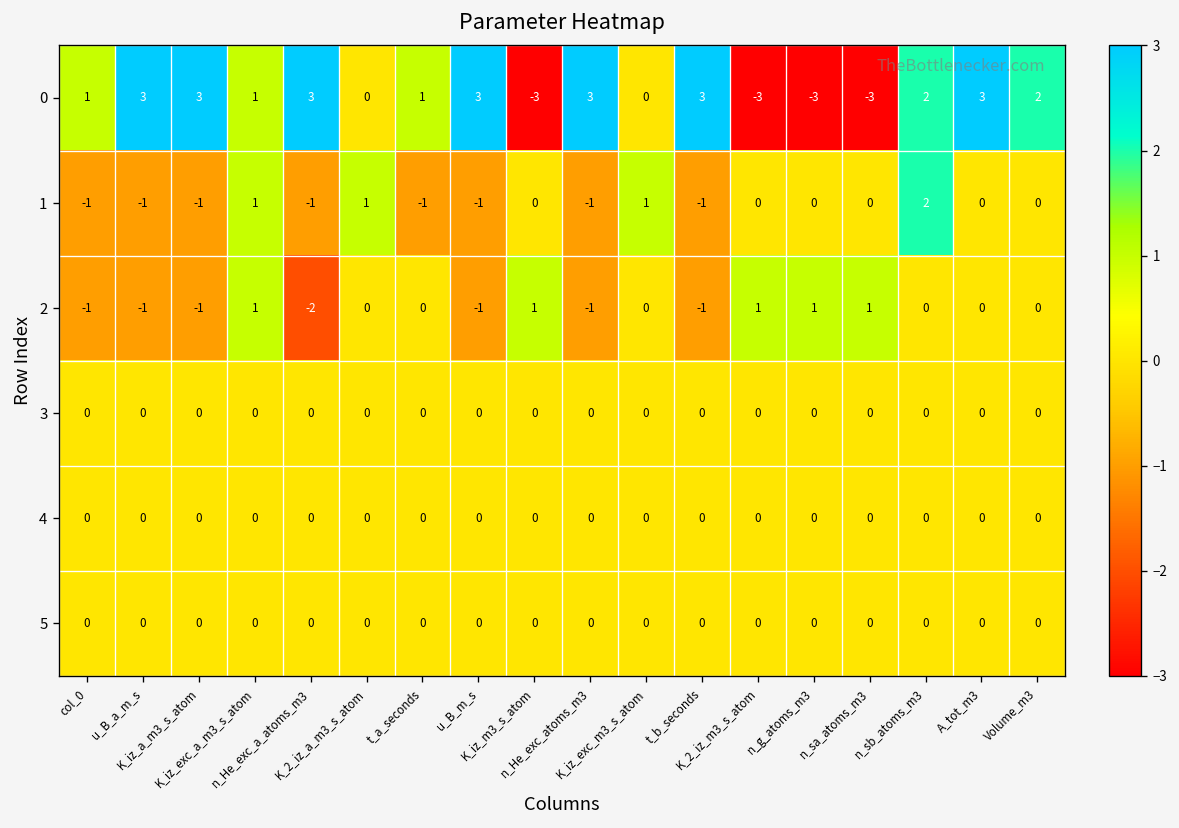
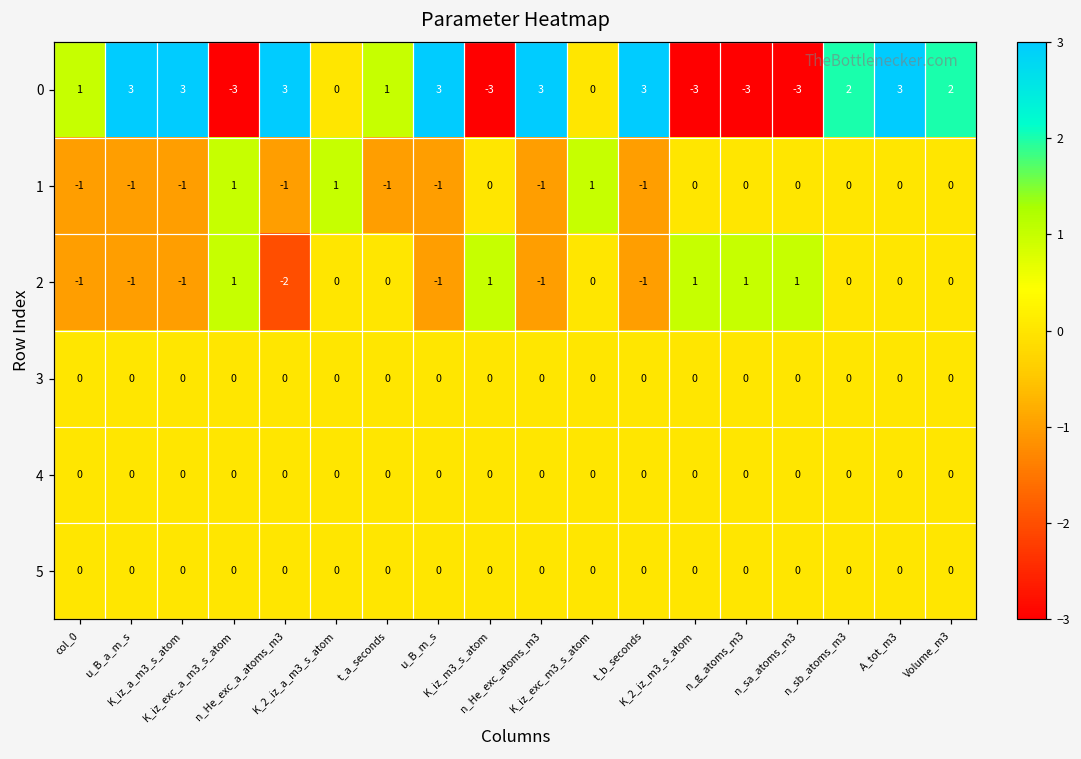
  {
    "0": {
      "col_0": 1,
      "u_B_a_m_s": 3,
      "K_iz_a_m3_s_atom": 3,
-     "K_iz_exc_a_m3_s_atom": 1,
+     "K_iz_exc_a_m3_s_atom": -3,
      "n_He_exc_a_atoms_m3": 3,
      "K_2_iz_a_m3_s_atom": 0,
      "t_a_seconds": 1,
      "u_B_m_s": 3,
      "K_iz_m3_s_atom": -3,
      "n_He_exc_atoms_m3": 3,
      "K_iz_exc_m3_s_atom": 0,
      "t_b_seconds": 3,
      "K_2_iz_m3_s_atom": -3,
      "n_g_atoms_m3": -3,
      "n_sa_atoms_m3": -3,
      "n_sb_atoms_m3": 2,
      "Volume_m3": 2
    },
    "1": {
      "col_0": -1,
      "u_B_a_m_s": -1,
      "K_iz_a_m3_s_atom": -1,
      "K_iz_exc_a_m3_s_atom": 1,
      "n_He_exc_a_atoms_m3": -1,
      "K_2_iz_a_m3_s_atom": 1,
      "t_a_seconds": -1,
      "u_B_m_s": -1,
      "K_iz_m3_s_atom": 0,
      "n_He_exc_atoms_m3": -1,
      "K_iz_exc_m3_s_atom": 1,
      "t_b_seconds": -1,
      "K_2_iz_m3_s_atom": 0,
      "n_g_atoms_m3": 0,
      "n_sa_atoms_m3": 0,
-     "n_sb_atoms_m3": 2,
+     "n_sb_atoms_m3": 0,
      "A_tot_m3": 0,
      "Volume_m3": 0
    },
    "2": {
      "col_0": -1,
      "u_B_a_m_s": -1,
      "K_iz_a_m3_s_atom": -1,
      "K_iz_exc_a_m3_s_atom": 1,
      "n_He_exc_a_atoms_m3": -2,
      "K_2_iz_a_m3_s_atom": 0,
      "t_a_seconds": 0,
      "u_B_m_s": -1,
      "K_iz_m3_s_atom": 1,
      "n_He_exc_atoms_m3": -1,
      "K_iz_exc_m3_s_atom": 0,
      "t_b_seconds": -1,
      "K_2_iz_m3_s_atom": 1,
      "n_g_atoms_m3": 1,
      "n_sa_atoms_m3": 1,
      "n_sb_atoms_m3": 0,
      "A_tot_m3": 0,
      "Volume_m3": 0
    },
    "3": {
      "col_0": 0,
      "u_B_a_m_s": 0,
      "K_iz_a_m3_s_atom": 0,
      "K_iz_exc_a_m3_s_atom": 0,
      "n_He_exc_a_atoms_m3": 0,
      "K_2_iz_a_m3_s_atom": 0,
      "t_a_seconds": 0,
      "u_B_m_s": 0,
      "K_iz_m3_s_atom": 0,
      "n_He_exc_atoms_m3": 0,
      "K_iz_exc_m3_s_atom": 0,
      "t_b_seconds": 0,
      "K_2_iz_m3_s_atom": 0,
      "n_g_atoms_m3": 0,
      "n_sa_atoms_m3": 0,
      "n_sb_atoms_m3": 0,
      "A_tot_m3": 0,
      "Volume_m3": 0
    },
    "4": {
      "col_0": 0,
      "u_B_a_m_s": 0,
      "K_iz_a_m3_s_atom": 0,
      "K_iz_exc_a_m3_s_atom": 0,
      "n_He_exc_a_atoms_m3": 0,
      "K_2_iz_a_m3_s_atom": 0,
      "t_a_seconds": 0,
      "u_B_m_s": 0,
      "K_iz_m3_s_atom": 0,
      "n_He_exc_atoms_m3": 0,
      "K_iz_exc_m3_s_atom": 0,
      "t_b_seconds": 0,
      "K_2_iz_m3_s_atom": 0,
      "n_g_atoms_m3": 0,
      "n_sa_atoms_m3": 0,
      "n_sb_atoms_m3": 0,
      "A_tot_m3": 0,
      "Volume_m3": 0
    },
    "5": {
      "col_0": 0,
      "u_B_a_m_s": 0,
      "K_iz_a_m3_s_atom": 0,
      "K_iz_exc_a_m3_s_atom": 0,
      "n_He_exc_a_atoms_m3": 0,
      "K_2_iz_a_m3_s_atom": 0,
      "t_a_seconds": 0,
      "u_B_m_s": 0,
      "K_iz_m3_s_atom": 0,
      "n_He_exc_atoms_m3": 0,
      "K_iz_exc_m3_s_atom": 0,
      "t_b_seconds": 0,
      "K_2_iz_m3_s_atom": 0,
      "n_g_atoms_m3": 0,
      "n_sa_atoms_m3": 0,
      "n_sb_atoms_m3": 0,
      "A_tot_m3": 0,
      "Volume_m3": 0
    }
  }
